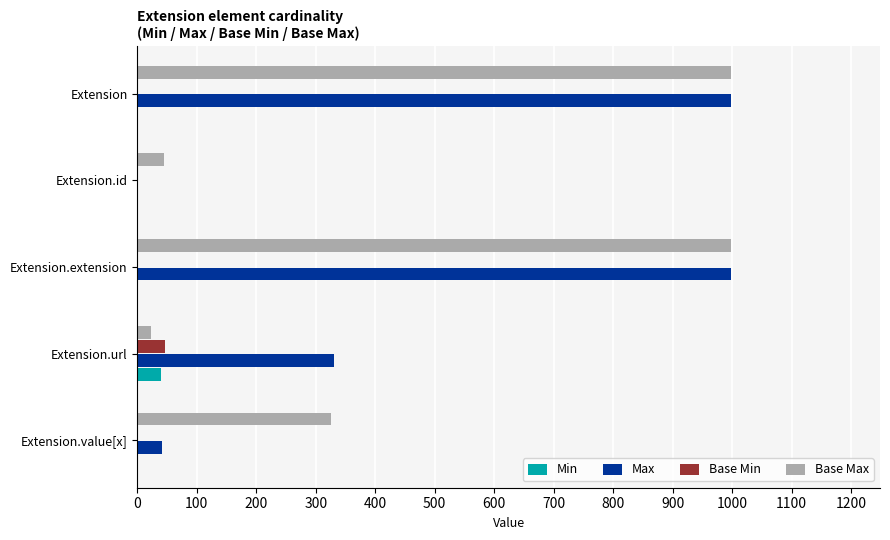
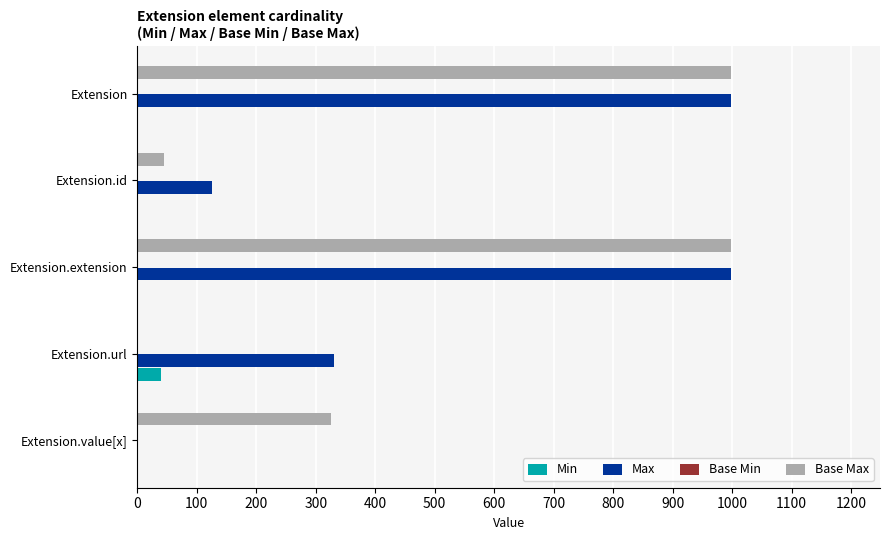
  {
    "Min": {
      "Extension": 0,
      "Extension.id": 0,
      "Extension.extension": 0,
      "Extension.url": 40,
      "Extension.value[x]": 0
    },
    "Max": {
      "Extension": 1000,
-     "Extension.id": 0,
+     "Extension.id": 130,
      "Extension.extension": 1000,
      "Extension.url": 330,
-     "Extension.value[x]": 40
+     "Extension.value[x]": 0
    },
    "Base Min": {
      "Extension": 0,
      "Extension.id": 0,
      "Extension.extension": 0,
-     "Extension.url": 50,
+     "Extension.url": 0,
      "Extension.value[x]": 0
    },
    "Base Max": {
      "Extension": 1000,
      "Extension.id": 40,
      "Extension.extension": 1000,
-     "Extension.url": 20,
+     "Extension.url": 0,
      "Extension.value[x]": 330
    }
  }
